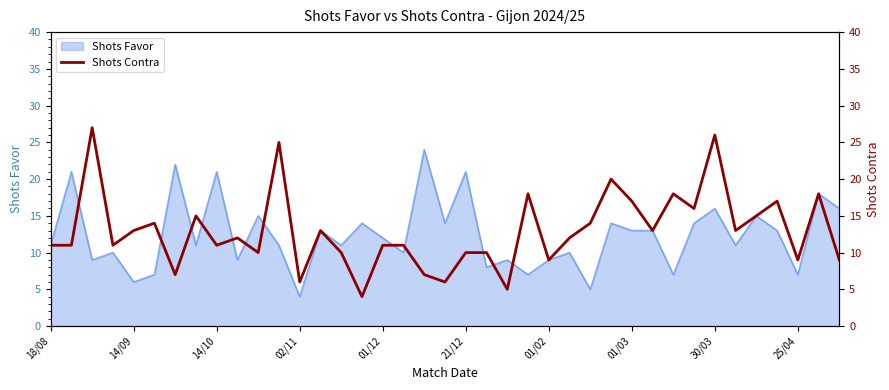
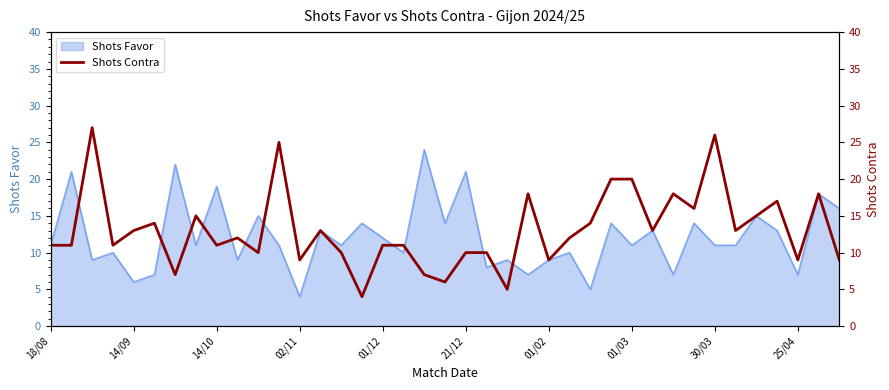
  {
    "Shots Favor": {
      "18/08": 11,
      "14/09": 6,
-     "14/10": 21,
+     "14/10": 19,
      "02/11": 4,
      "01/12": 12,
      "21/12": 21,
      "01/02": 9,
-     "01/03": 13,
-     "30/03": 16,
+     "01/03": 11,
+     "30/03": 11,
      "25/04": 7
    },
    "Shots Contra": {
      "18/08": 11,
      "14/09": 13,
      "14/10": 11,
-     "02/11": 6,
+     "02/11": 9,
      "01/12": 11,
      "21/12": 10,
      "01/02": 9,
-     "01/03": 17,
+     "01/03": 20,
      "30/03": 26,
      "25/04": 9
    }
  }
